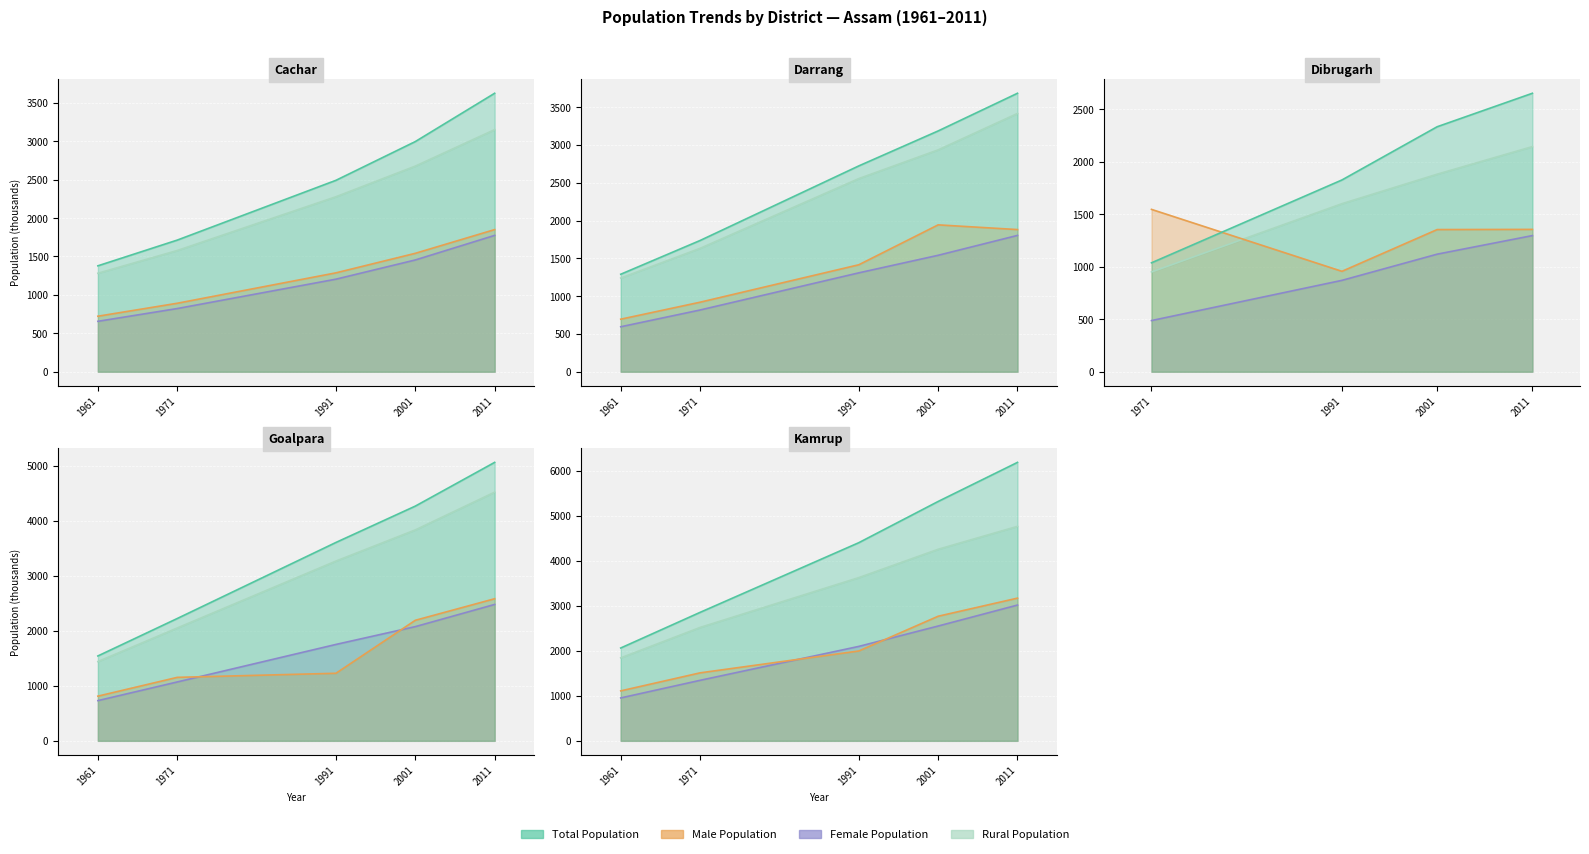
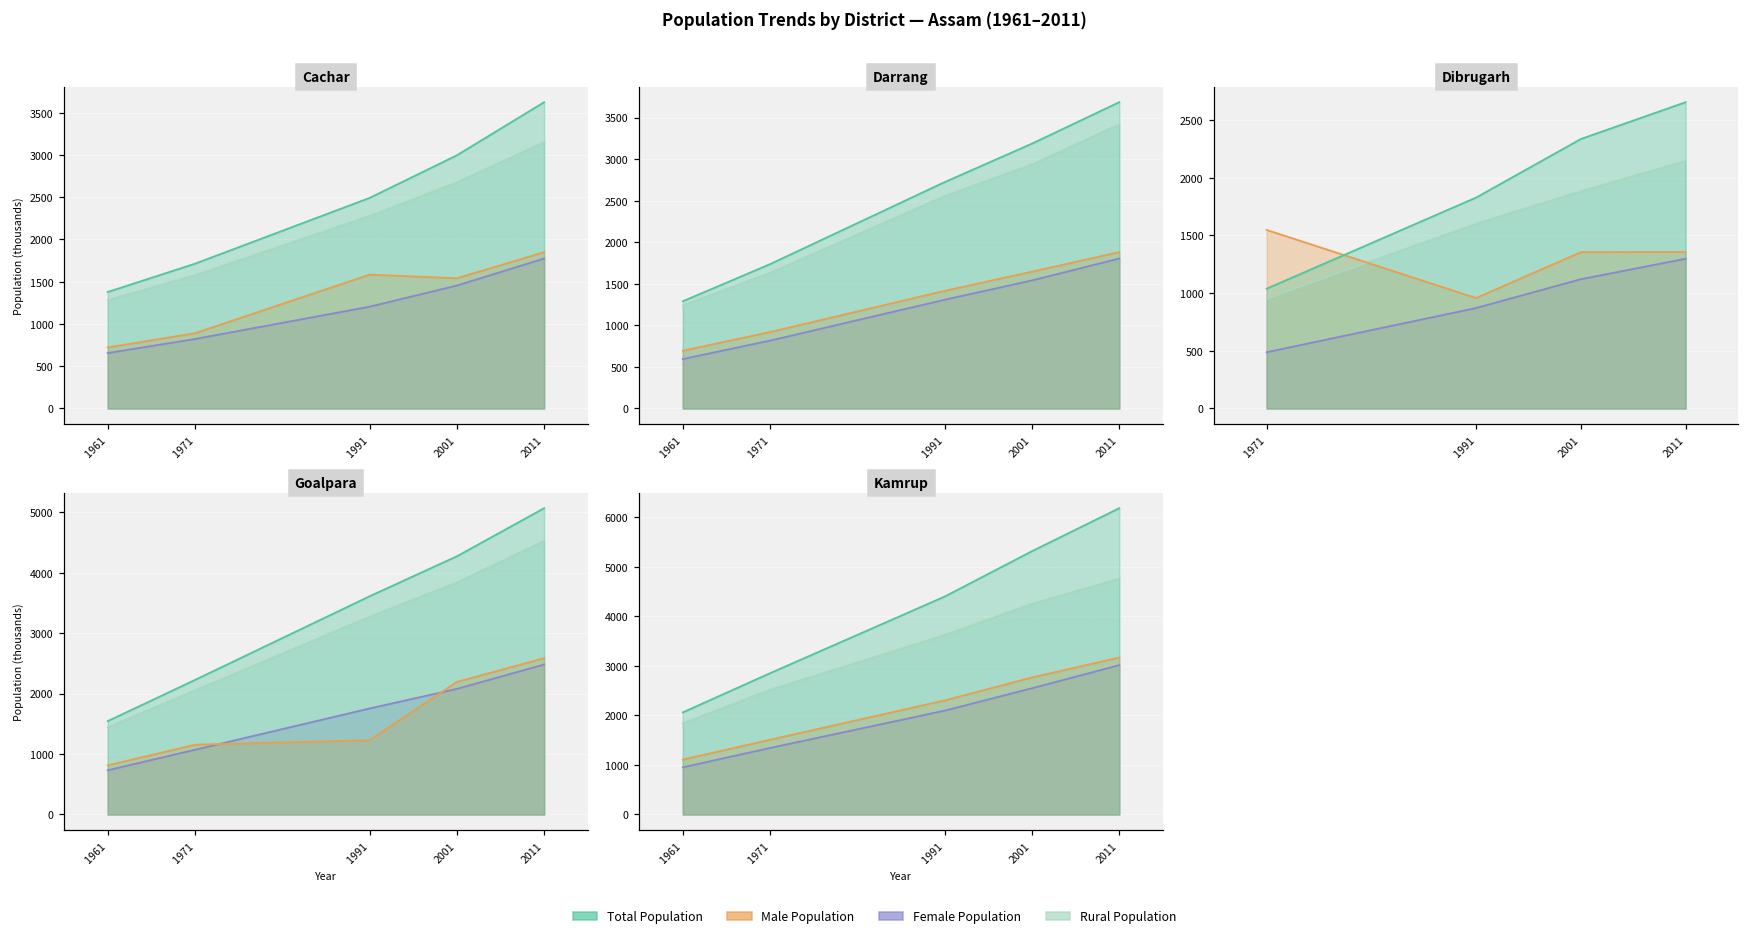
  {
    "Cachar": {
      "Male Population": {
        "1961": 700,
        "1971": 900,
-       "1991": 1300,
+       "1991": 1600,
        "2001": 1500,
        "2011": 1900
      }
    },
    "Darrang": {
      "Male Population": {
        "1961": 700,
        "1971": 900,
        "1991": 1400,
-       "2001": 1900,
+       "2001": 1600,
        "2011": 1900
      }
    },
    "Dibrugarh": {
      "Male Population": {
        "1971": 1550,
        "1991": 960,
        "2001": 1360,
        "2011": 1360
      }
    },
    "Goalpara": {
      "Male Population": {
        "1961": 800,
        "1971": 1200,
        "1991": 1200,
        "2001": 2200,
        "2011": 2600
      }
    },
    "Kamrup": {
      "Male Population": {
        "1961": 1100,
        "1971": 1500,
-       "1991": 2000,
+       "1991": 2300,
        "2001": 2800,
        "2011": 3200
      }
    }
  }
